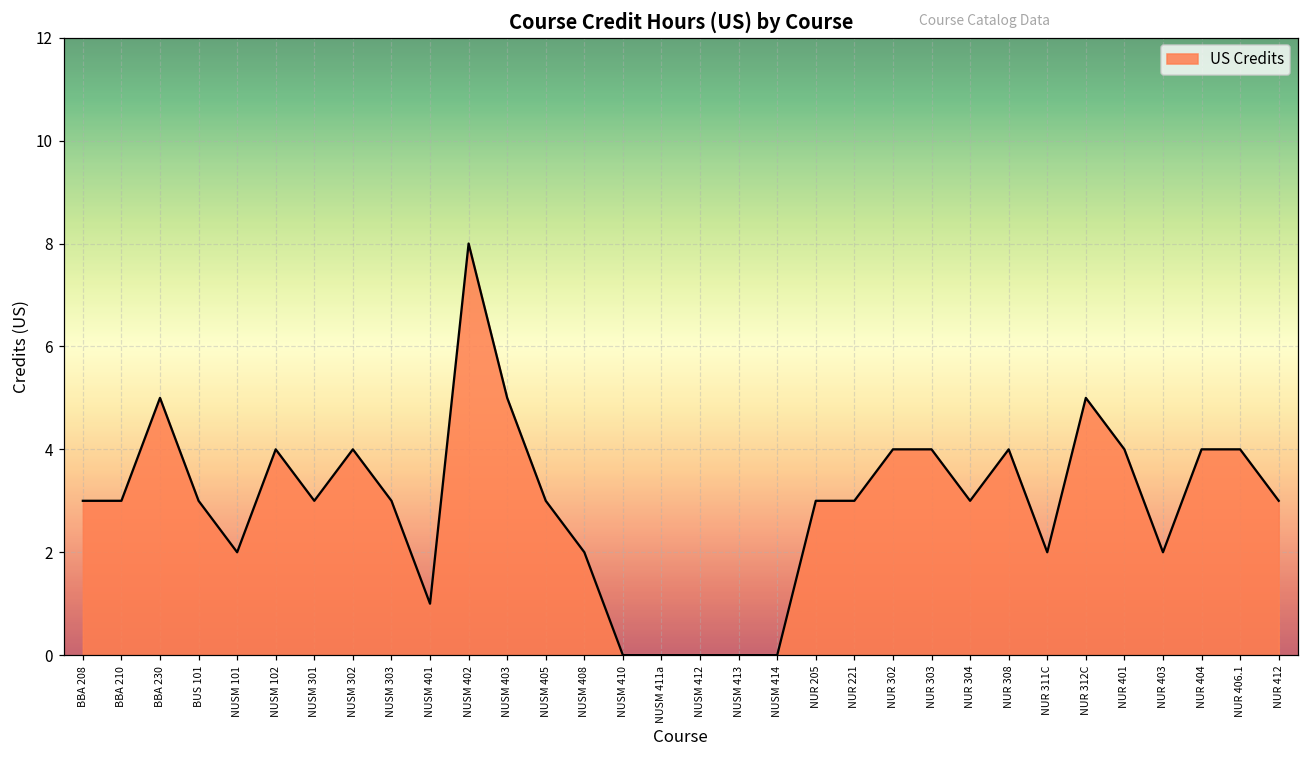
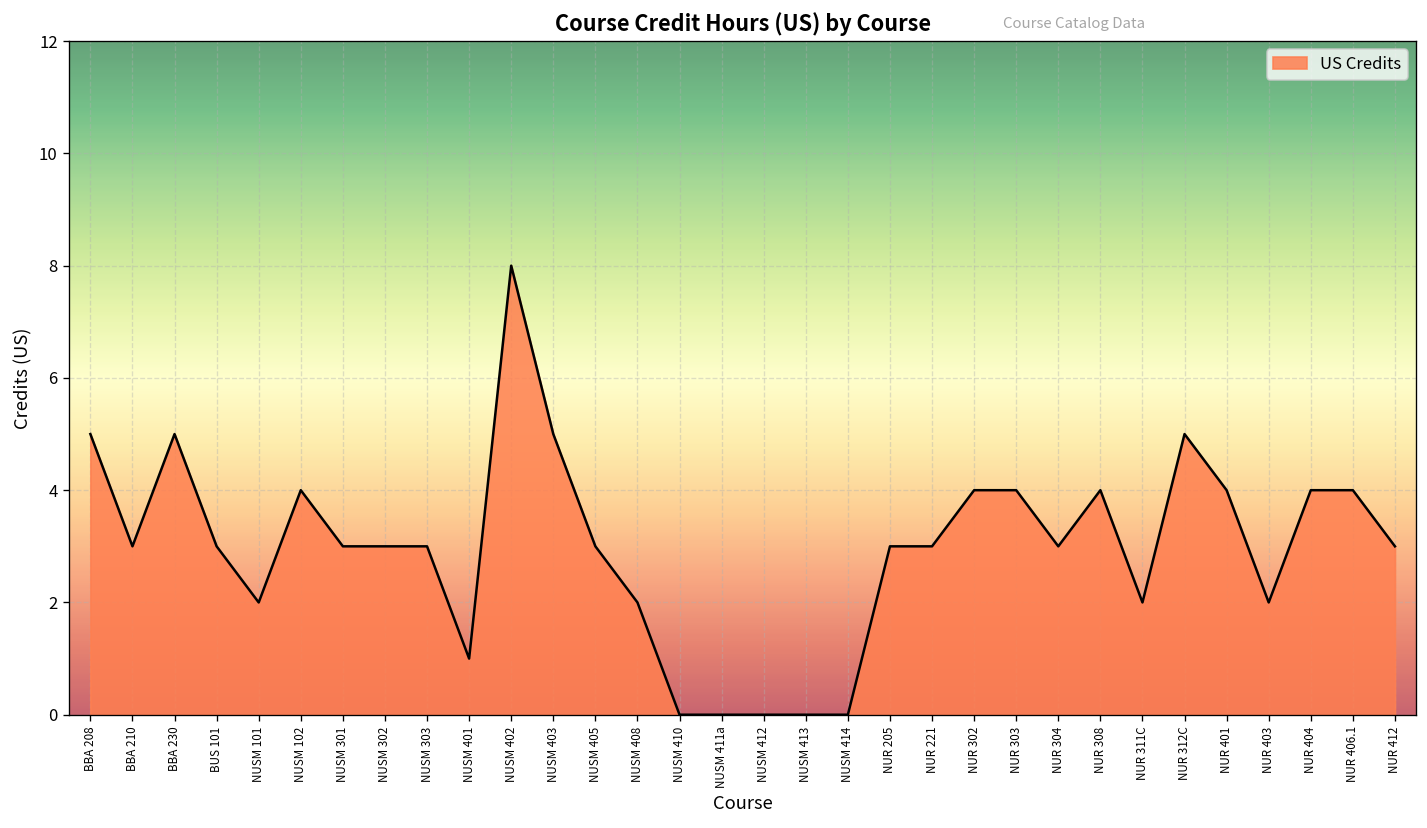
  {
-   "BBA 208": 3,
+   "BBA 208": 5,
    "BBA 210": 3,
    "BBA 230": 5,
    "BUS 101": 3,
    "NUSM 101": 2,
    "NUSM 102": 4,
    "NUSM 301": 3,
-   "NUSM 302": 4,
+   "NUSM 302": 3,
    "NUSM 303": 3,
    "NUSM 401": 1,
    "NUSM 402": 8,
    "NUSM 403": 5,
    "NUSM 405": 3,
    "NUSM 408": 2,
    "NUSM 410": 0,
    "NUSM 411a": 0,
    "NUSM 412": 0,
    "NUSM 413": 0,
    "NUSM 414": 0,
    "NUR 205": 3,
    "NUR 221": 3,
    "NUR 302": 4,
    "NUR 303": 4,
    "NUR 304": 3,
    "NUR 308": 4,
    "NUR 311C": 2,
    "NUR 312C": 5,
    "NUR 401": 4,
    "NUR 403": 2,
    "NUR 404": 4,
    "NUR 406.1": 4,
    "NUR 412": 3
  }
